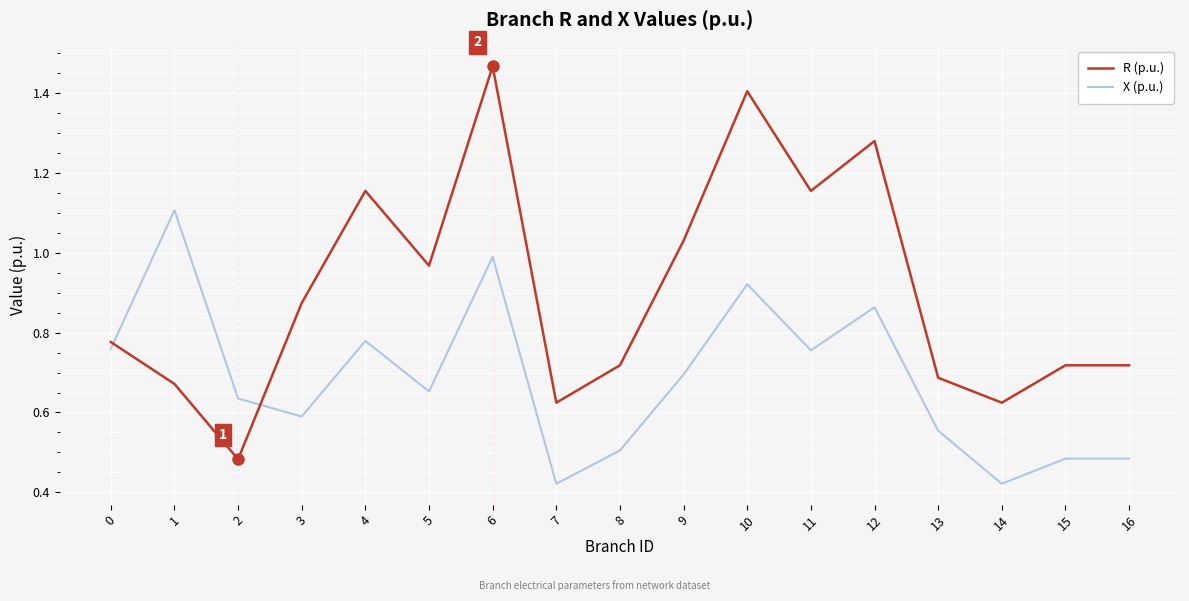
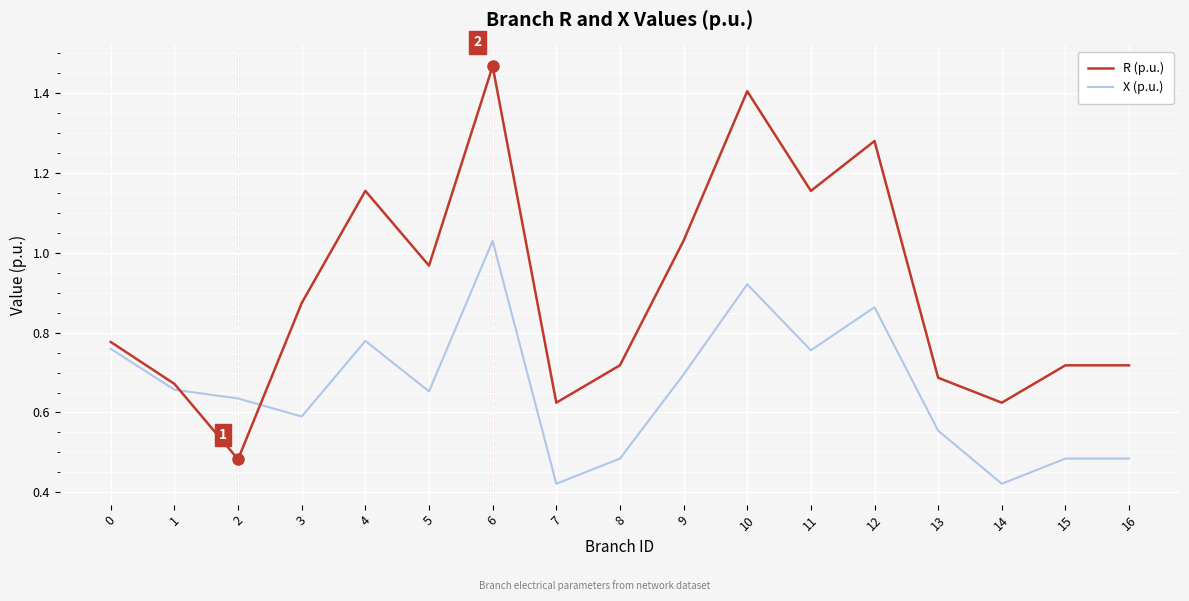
  {
    "X (p.u.)": {
      "0": 0.76,
-     "1": 1.11,
+     "1": 0.66,
      "3": 0.59,
      "4": 0.78,
      "5": 0.65,
-     "6": 0.99,
+     "6": 1.03,
      "7": 0.42,
-     "8": 0.50,
+     "8": 0.48,
      "9": 0.70,
      "10": 0.92,
      "11": 0.76,
      "12": 0.86,
      "13": 0.55,
      "14": 0.42,
      "15": 0.48,
      "16": 0.48
    }
  }
